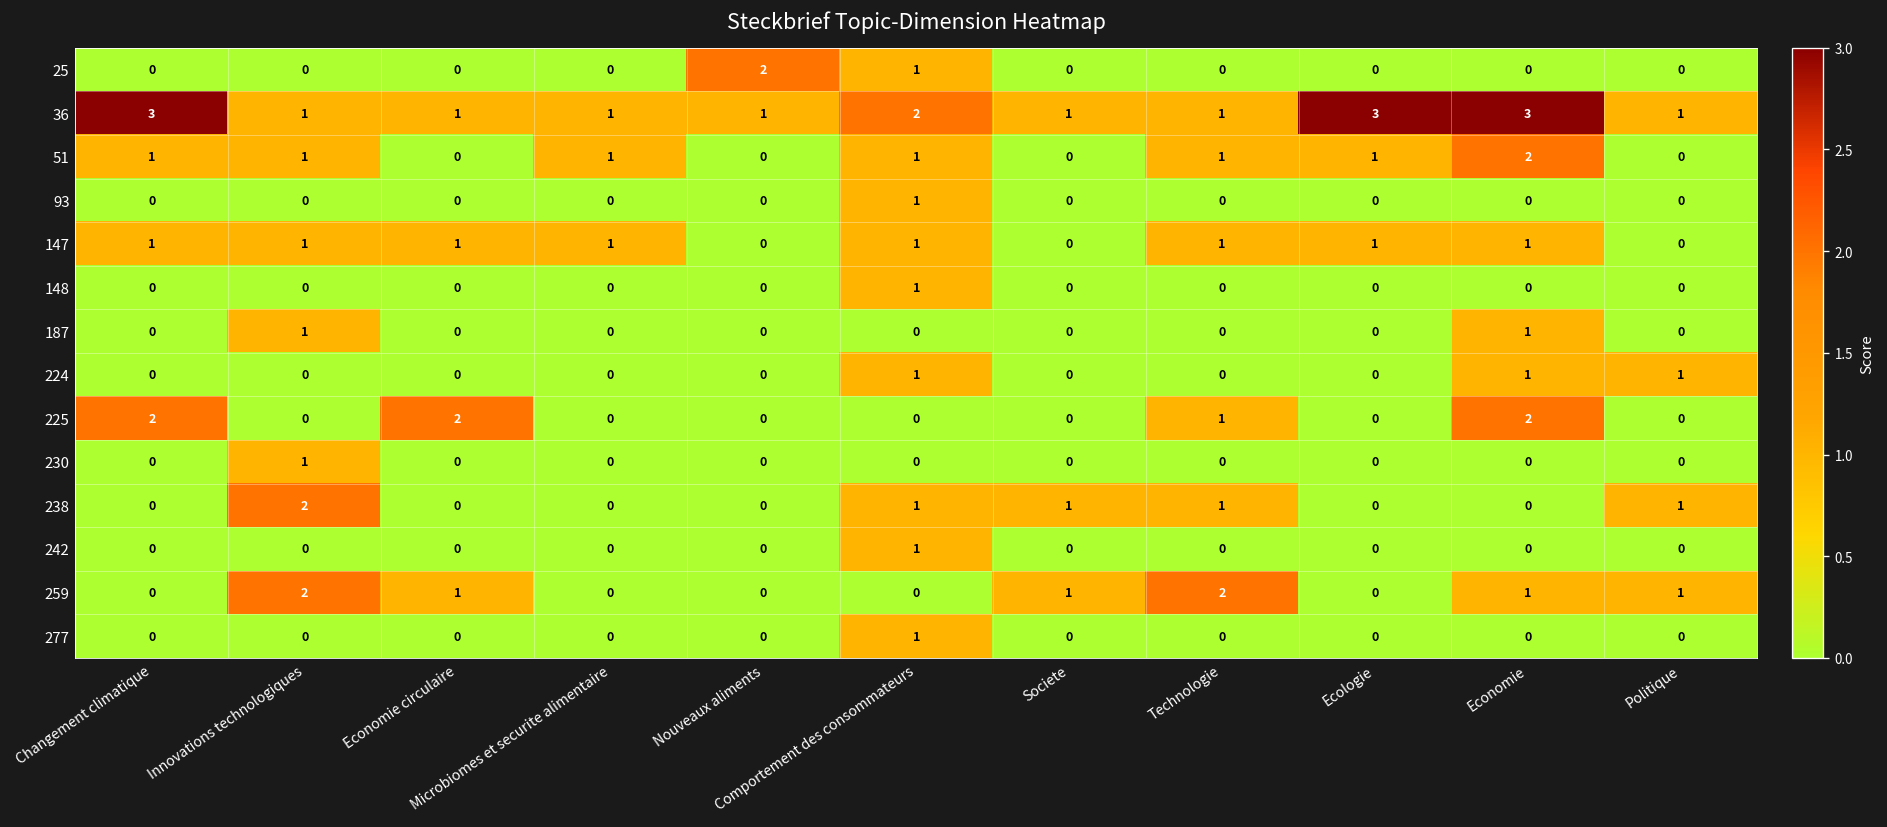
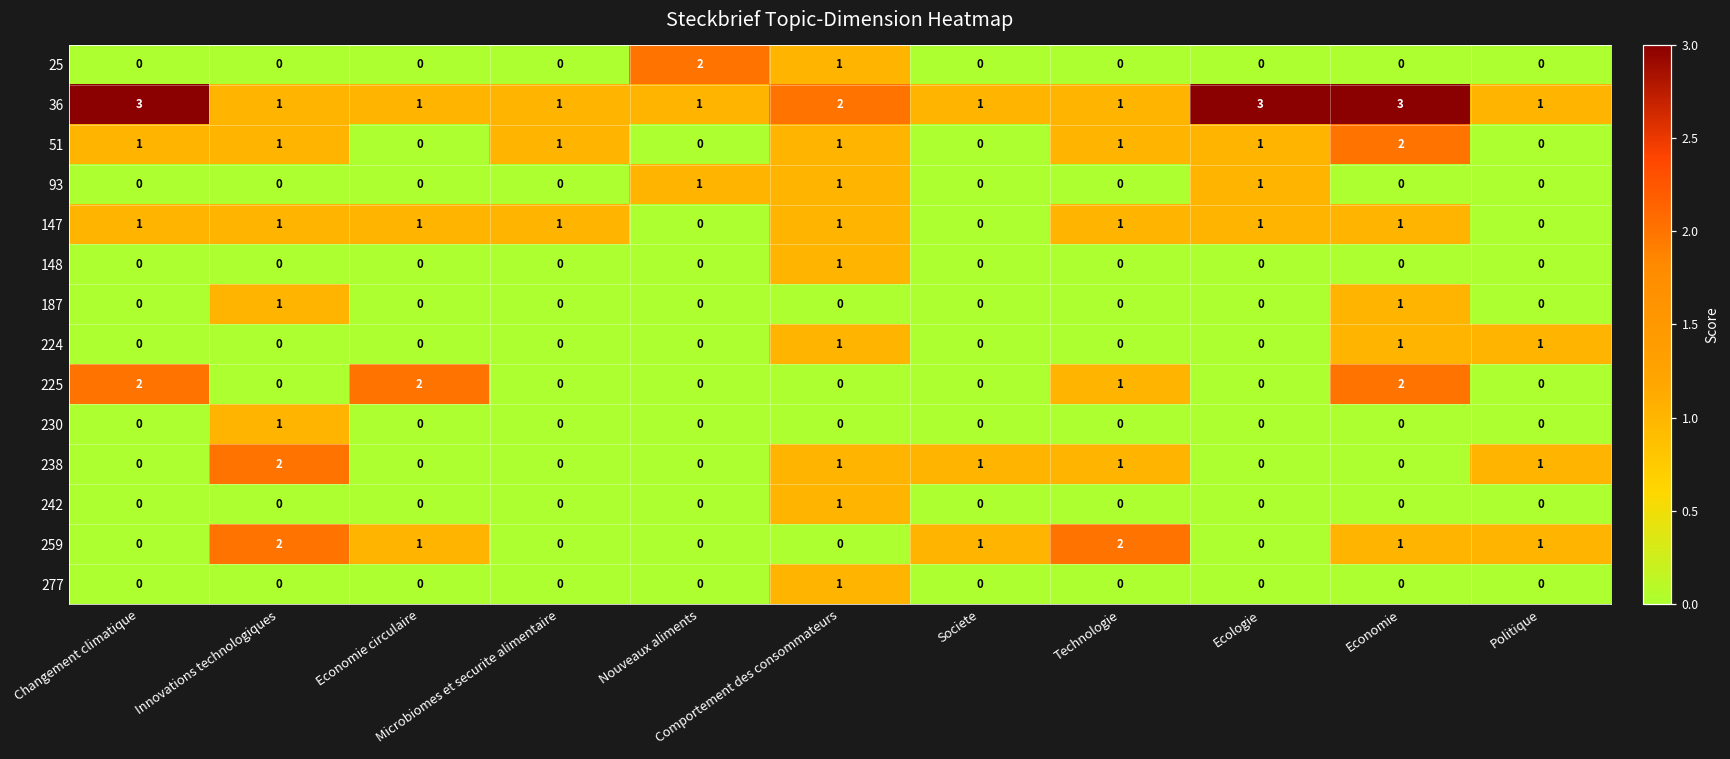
  {
    "25": {
      "Changement climatique": 0,
      "Innovations technologiques": 0,
      "Economie circulaire": 0,
      "Microbiomes et securite alimentaire": 0,
      "Nouveaux aliments": 2,
      "Comportement des consommateurs": 1,
      "Societe": 0,
      "Technologie": 0,
      "Ecologie": 0,
      "Economie": 0,
      "Politique": 0
    },
    "36": {
      "Changement climatique": 3,
      "Innovations technologiques": 1,
      "Economie circulaire": 1,
      "Microbiomes et securite alimentaire": 1,
      "Nouveaux aliments": 1,
      "Comportement des consommateurs": 2,
      "Societe": 1,
      "Technologie": 1,
      "Ecologie": 3,
      "Economie": 3,
      "Politique": 1
    },
    "51": {
      "Changement climatique": 1,
      "Innovations technologiques": 1,
      "Economie circulaire": 0,
      "Microbiomes et securite alimentaire": 1,
      "Nouveaux aliments": 0,
      "Comportement des consommateurs": 1,
      "Societe": 0,
      "Technologie": 1,
      "Ecologie": 1,
      "Economie": 2,
      "Politique": 0
    },
    "93": {
      "Changement climatique": 0,
      "Innovations technologiques": 0,
      "Economie circulaire": 0,
      "Microbiomes et securite alimentaire": 0,
-     "Nouveaux aliments": 0,
+     "Nouveaux aliments": 1,
      "Comportement des consommateurs": 1,
      "Societe": 0,
      "Technologie": 0,
-     "Ecologie": 0,
+     "Ecologie": 1,
      "Economie": 0,
      "Politique": 0
    },
    "147": {
      "Changement climatique": 1,
      "Innovations technologiques": 1,
      "Economie circulaire": 1,
      "Microbiomes et securite alimentaire": 1,
      "Nouveaux aliments": 0,
      "Comportement des consommateurs": 1,
      "Societe": 0,
      "Technologie": 1,
      "Ecologie": 1,
      "Economie": 1,
      "Politique": 0
    },
    "148": {
      "Changement climatique": 0,
      "Innovations technologiques": 0,
      "Economie circulaire": 0,
      "Microbiomes et securite alimentaire": 0,
      "Nouveaux aliments": 0,
      "Comportement des consommateurs": 1,
      "Societe": 0,
      "Technologie": 0,
      "Ecologie": 0,
      "Economie": 0,
      "Politique": 0
    },
    "187": {
      "Changement climatique": 0,
      "Innovations technologiques": 1,
      "Economie circulaire": 0,
      "Microbiomes et securite alimentaire": 0,
      "Nouveaux aliments": 0,
      "Comportement des consommateurs": 0,
      "Societe": 0,
      "Technologie": 0,
      "Ecologie": 0,
      "Economie": 1,
      "Politique": 0
    },
    "224": {
      "Changement climatique": 0,
      "Innovations technologiques": 0,
      "Economie circulaire": 0,
      "Microbiomes et securite alimentaire": 0,
      "Nouveaux aliments": 0,
      "Comportement des consommateurs": 1,
      "Societe": 0,
      "Technologie": 0,
      "Ecologie": 0,
      "Economie": 1,
      "Politique": 1
    },
    "225": {
      "Changement climatique": 2,
      "Innovations technologiques": 0,
      "Economie circulaire": 2,
      "Microbiomes et securite alimentaire": 0,
      "Nouveaux aliments": 0,
      "Comportement des consommateurs": 0,
      "Societe": 0,
      "Technologie": 1,
      "Ecologie": 0,
      "Economie": 2,
      "Politique": 0
    },
    "230": {
      "Changement climatique": 0,
      "Innovations technologiques": 1,
      "Economie circulaire": 0,
      "Microbiomes et securite alimentaire": 0,
      "Nouveaux aliments": 0,
      "Comportement des consommateurs": 0,
      "Societe": 0,
      "Technologie": 0,
      "Ecologie": 0,
      "Economie": 0,
      "Politique": 0
    },
    "238": {
      "Changement climatique": 0,
      "Innovations technologiques": 2,
      "Economie circulaire": 0,
      "Microbiomes et securite alimentaire": 0,
      "Nouveaux aliments": 0,
      "Comportement des consommateurs": 1,
      "Societe": 1,
      "Technologie": 1,
      "Ecologie": 0,
      "Economie": 0,
      "Politique": 1
    },
    "242": {
      "Changement climatique": 0,
      "Innovations technologiques": 0,
      "Economie circulaire": 0,
      "Microbiomes et securite alimentaire": 0,
      "Nouveaux aliments": 0,
      "Comportement des consommateurs": 1,
      "Societe": 0,
      "Technologie": 0,
      "Ecologie": 0,
      "Economie": 0,
      "Politique": 0
    },
    "259": {
      "Changement climatique": 0,
      "Innovations technologiques": 2,
      "Economie circulaire": 1,
      "Microbiomes et securite alimentaire": 0,
      "Nouveaux aliments": 0,
      "Comportement des consommateurs": 0,
      "Societe": 1,
      "Technologie": 2,
      "Ecologie": 0,
      "Economie": 1,
      "Politique": 1
    },
    "277": {
      "Changement climatique": 0,
      "Innovations technologiques": 0,
      "Economie circulaire": 0,
      "Microbiomes et securite alimentaire": 0,
      "Nouveaux aliments": 0,
      "Comportement des consommateurs": 1,
      "Societe": 0,
      "Technologie": 0,
      "Ecologie": 0,
      "Economie": 0,
      "Politique": 0
    }
  }
